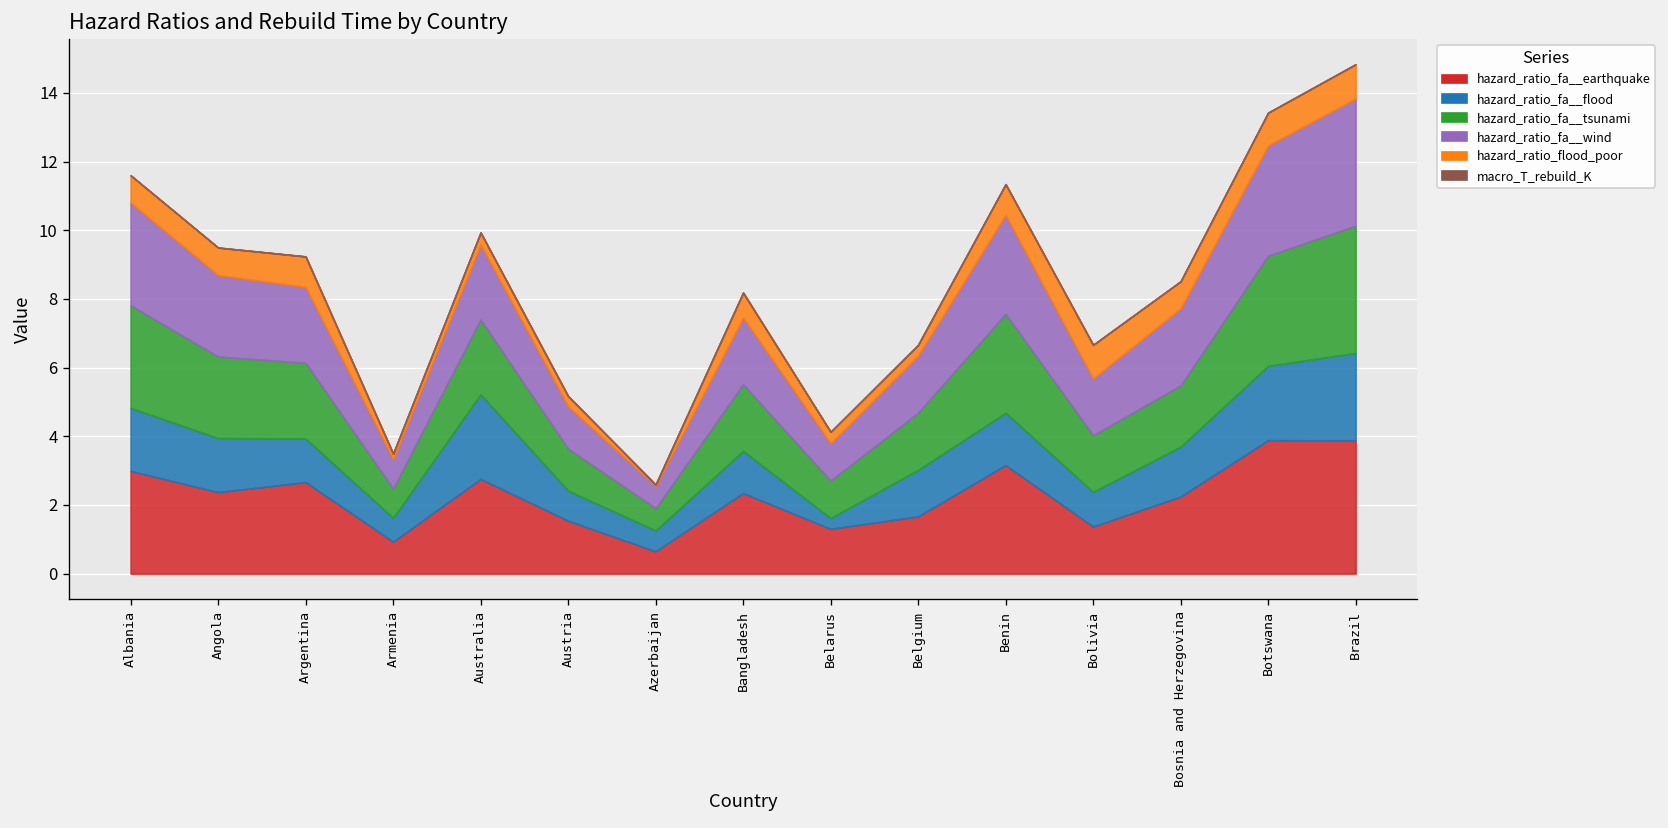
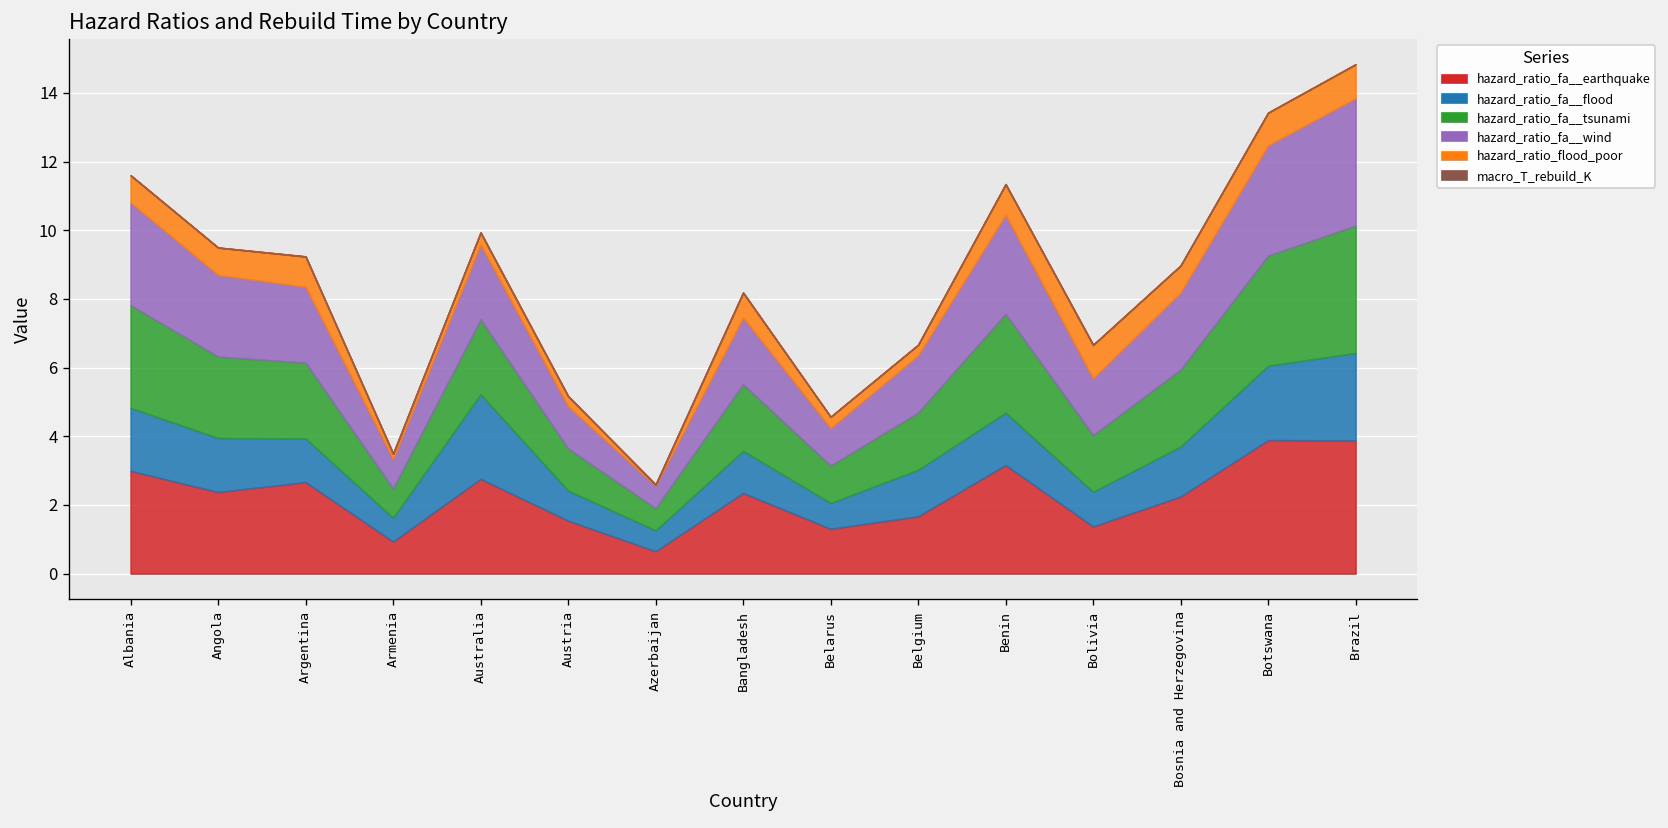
  {
    "hazard_ratio_fa__earthquake": {
      "Albania": 3.0,
      "Angola": 2.4,
      "Argentina": 2.7,
      "Armenia": 0.9,
      "Australia": 2.8,
      "Austria": 1.5,
      "Azerbaijan": 0.6,
      "Bangladesh": 2.3,
      "Belarus": 1.3,
      "Belgium": 1.7,
      "Benin": 3.2,
      "Bolivia": 1.4,
      "Bosnia and Herzegovina": 2.2,
      "Botswana": 3.9,
      "Brazil": 3.9
    },
    "hazard_ratio_fa__flood": {
      "Albania": 1.8,
      "Angola": 1.6,
      "Argentina": 1.3,
      "Armenia": 0.7,
      "Australia": 2.5,
      "Austria": 0.9,
      "Azerbaijan": 0.6,
      "Bangladesh": 1.2,
-     "Belarus": 0.3,
+     "Belarus": 0.8,
      "Belgium": 1.4,
      "Benin": 1.5,
      "Bolivia": 1.0,
      "Bosnia and Herzegovina": 1.5,
      "Botswana": 2.2,
      "Brazil": 2.5
    },
    "hazard_ratio_fa__tsunami": {
      "Albania": 3.0,
      "Angola": 2.4,
      "Argentina": 2.2,
      "Armenia": 0.9,
      "Australia": 2.2,
      "Austria": 1.2,
      "Azerbaijan": 0.6,
      "Bangladesh": 1.9,
      "Belarus": 1.1,
      "Belgium": 1.7,
      "Benin": 2.9,
      "Bolivia": 1.7,
-     "Bosnia and Herzegovina": 1.8,
+     "Bosnia and Herzegovina": 2.2,
      "Botswana": 3.2,
      "Brazil": 3.7
    },
    "hazard_ratio_fa__wind": {
      "Albania": 3.0,
      "Angola": 2.4,
      "Argentina": 2.2,
      "Armenia": 0.9,
      "Australia": 2.2,
      "Austria": 1.2,
      "Bangladesh": 1.9,
      "Belarus": 1.1,
      "Belgium": 1.7,
      "Benin": 2.9,
      "Bolivia": 1.7,
      "Bosnia and Herzegovina": 2.2,
      "Botswana": 3.2,
      "Brazil": 3.7
    },
    "macro_T_rebuild_K": {
      "Albania": 0.8,
      "Angola": 0.8,
      "Argentina": 0.9,
      "Armenia": 0.2,
      "Australia": 0.4,
      "Austria": 0.3,
      "Bangladesh": 0.7,
      "Belarus": 0.3,
      "Belgium": 0.3,
      "Benin": 0.9,
      "Bolivia": 1.0,
      "Bosnia and Herzegovina": 0.8,
      "Botswana": 1.0,
      "Brazil": 1.0
    }
  }
